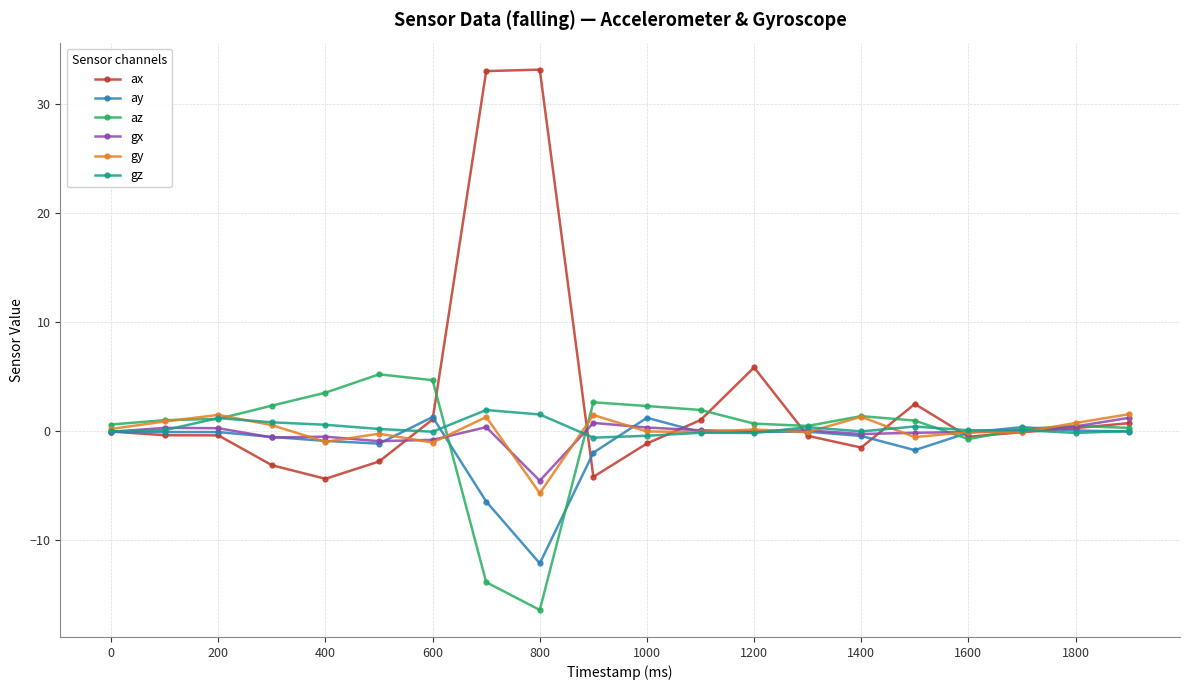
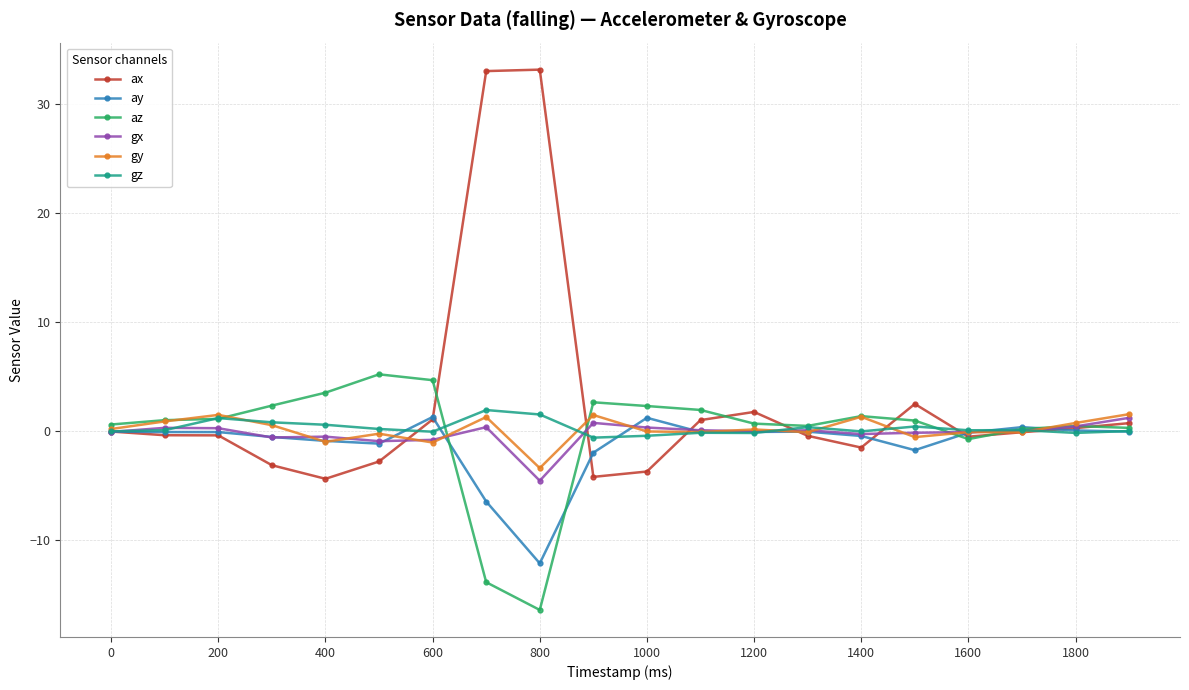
  {
    "ax": {
      "200": -0.4,
      "400": -4.4,
      "800": 33.2,
-     "1000": -1.1,
-     "1200": 5.8,
+     "1000": -3.7,
+     "1200": 1.8,
      "1400": -1.5
    },
    "ay": {
      "200": -0.1,
      "800": -12.1,
      "1000": 1.2
    },
    "gx": {
      "200": 0.3,
      "400": -0.5,
      "600": -0.8,
      "800": -4.6,
      "1000": 0.3
    },
    "gy": {
      "200": 1.5,
      "600": -1.0,
-     "800": -5.7,
+     "800": -3.4,
      "1000": 0.0,
      "1800": 0.7
    }
  }
